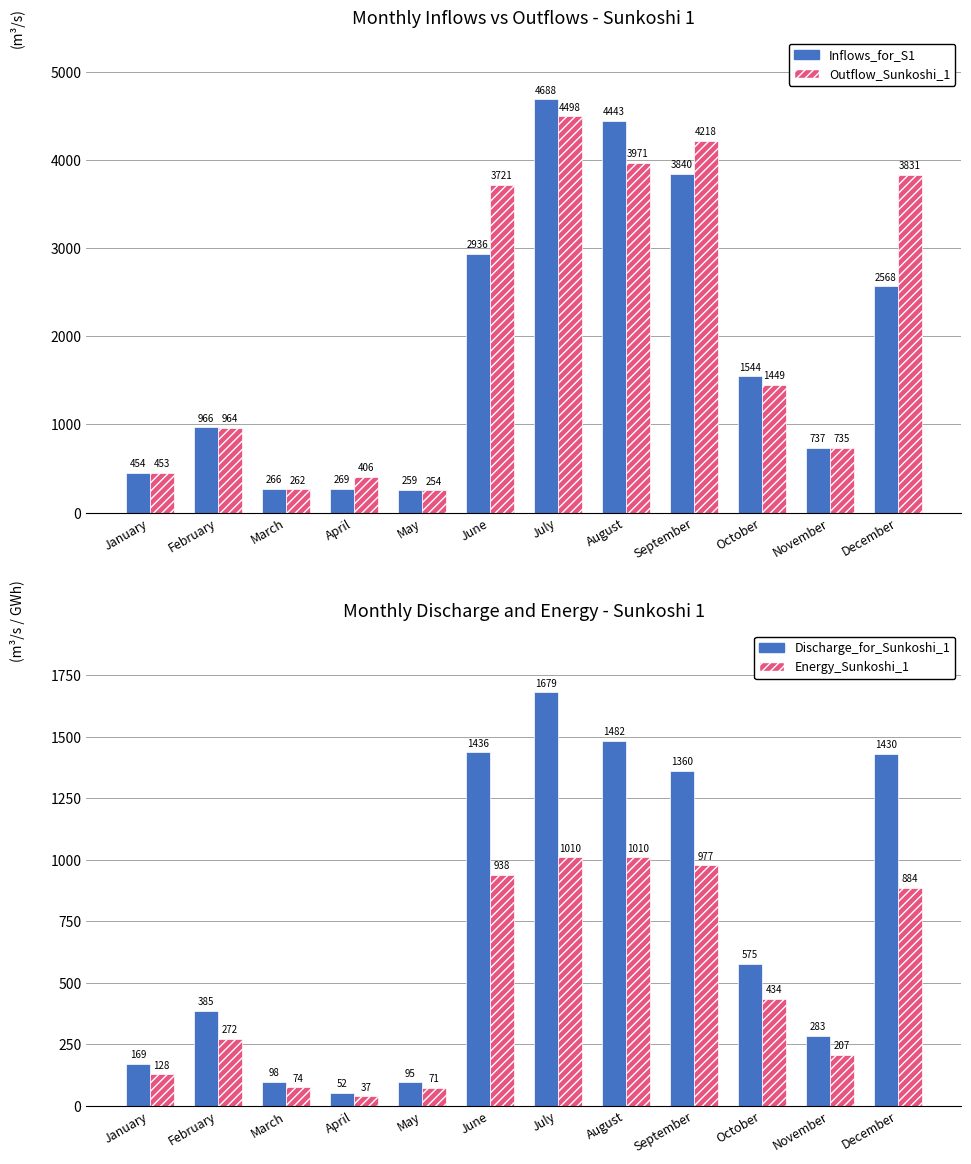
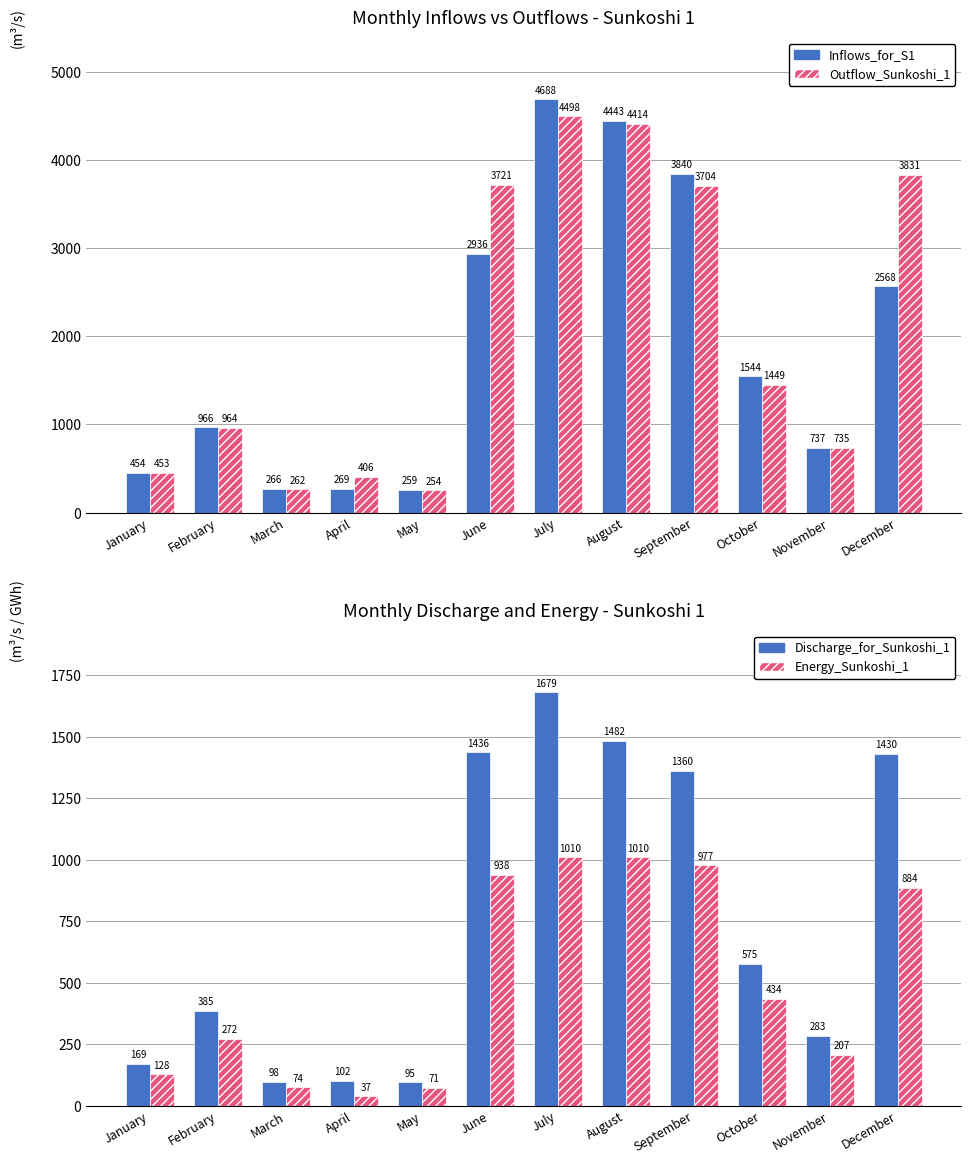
  {
    "Monthly Inflows vs Outflows - Sunkoshi 1": {
      "Inflows_for_S1": {
        "January": 454,
        "February": 966,
        "March": 266,
        "April": 269,
        "May": 259,
        "June": 2936,
        "July": 4688,
        "August": 4443,
        "September": 3840,
        "October": 1544,
        "November": 737,
        "December": 2568
      },
      "Outflow_Sunkoshi_1": {
        "January": 453,
        "February": 964,
        "March": 262,
        "April": 406,
        "May": 254,
        "June": 3721,
        "July": 4498,
-       "August": 3971,
-       "September": 4218,
+       "August": 4414,
+       "September": 3704,
        "October": 1449,
        "November": 735,
        "December": 3831
      }
    },
    "Monthly Discharge and Energy - Sunkoshi 1": {
      "Discharge_for_Sunkoshi_1": {
        "January": 169,
        "February": 385,
        "March": 98,
-       "April": 52,
+       "April": 102,
        "May": 95,
        "June": 1436,
        "July": 1679,
        "August": 1482,
        "September": 1360,
        "October": 575,
        "November": 283,
        "December": 1430
      },
      "Energy_Sunkoshi_1": {
        "January": 128,
        "February": 272,
        "March": 74,
        "April": 37,
        "May": 71,
        "June": 938,
        "July": 1010,
        "August": 1010,
        "September": 977,
        "October": 434,
        "November": 207,
        "December": 884
      }
    }
  }
